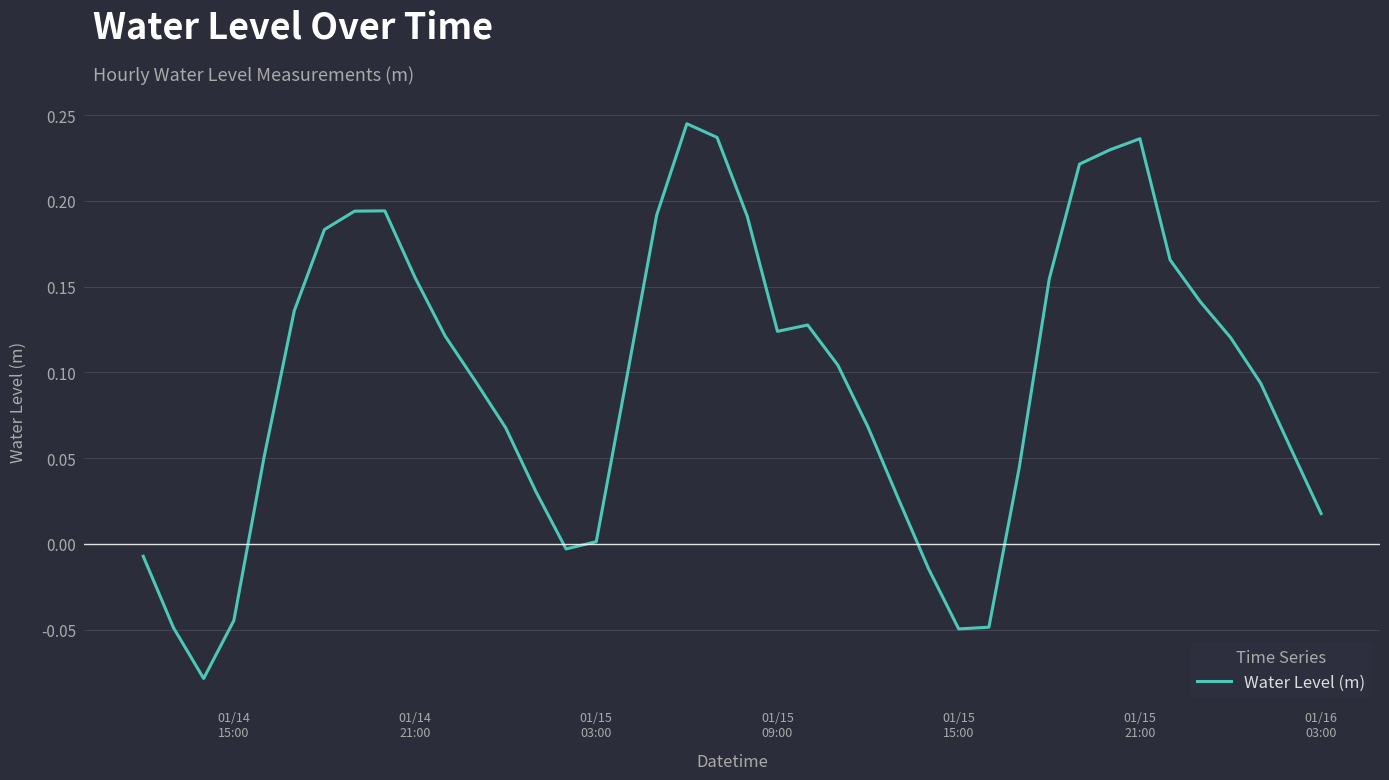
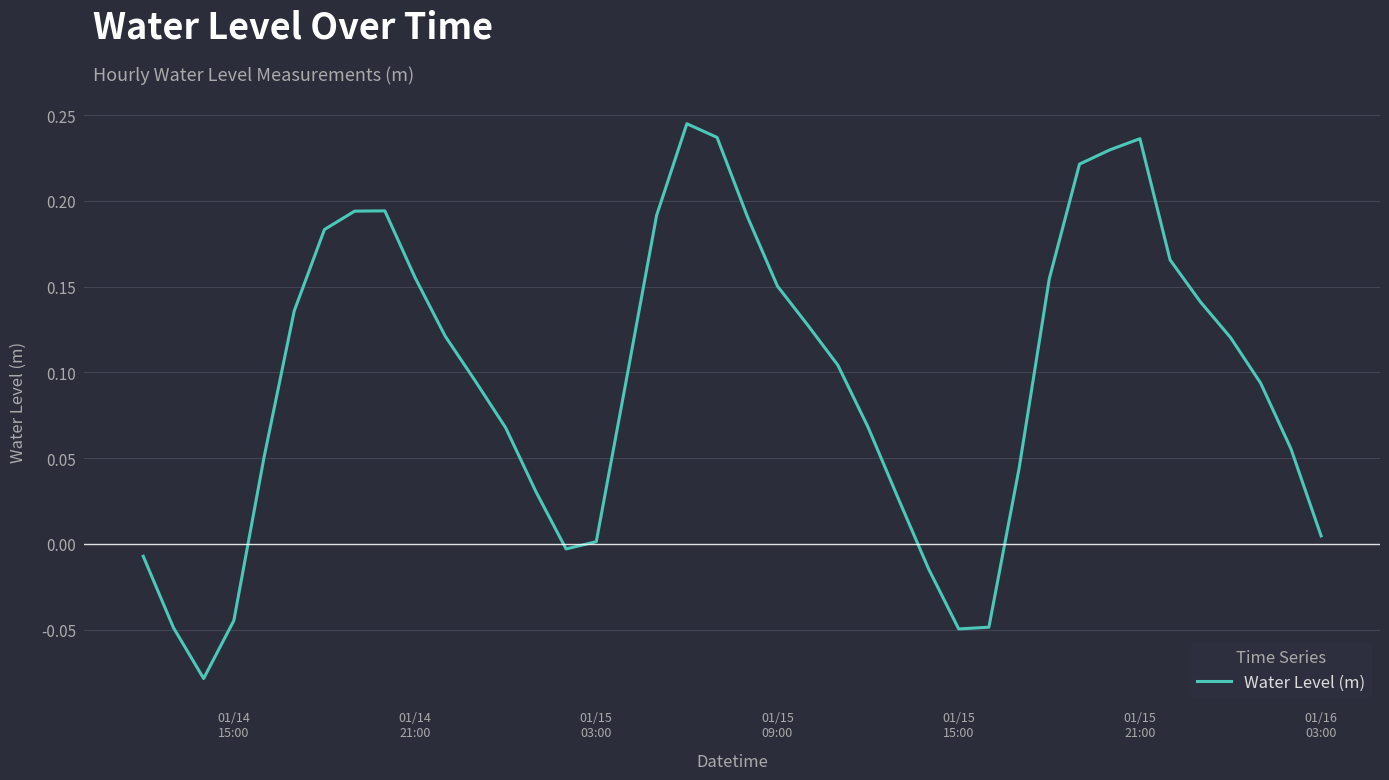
  {
    "01/14 15:00": -0.045,
    "01/14 21:00": 0.155,
    "01/15 03:00": 0.001,
-   "01/15 09:00": 0.124,
+   "01/15 09:00": 0.150,
    "01/15 15:00": -0.050,
    "01/15 21:00": 0.236,
-   "01/16 03:00": 0.018
+   "01/16 03:00": 0.005
  }
